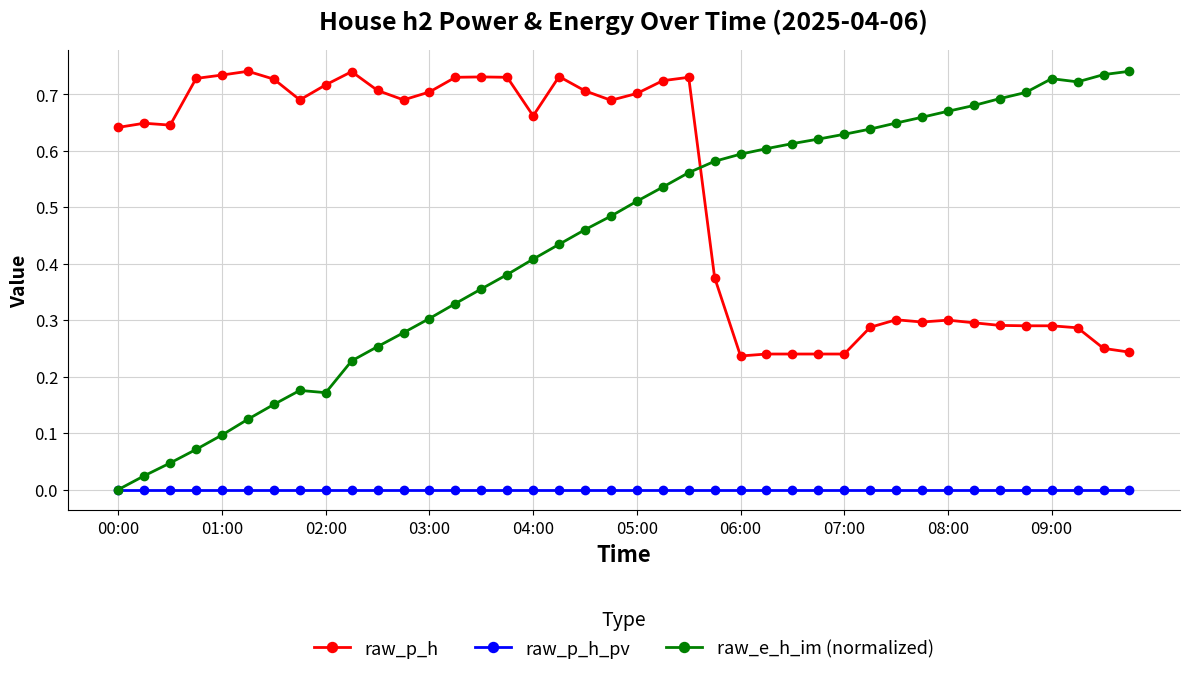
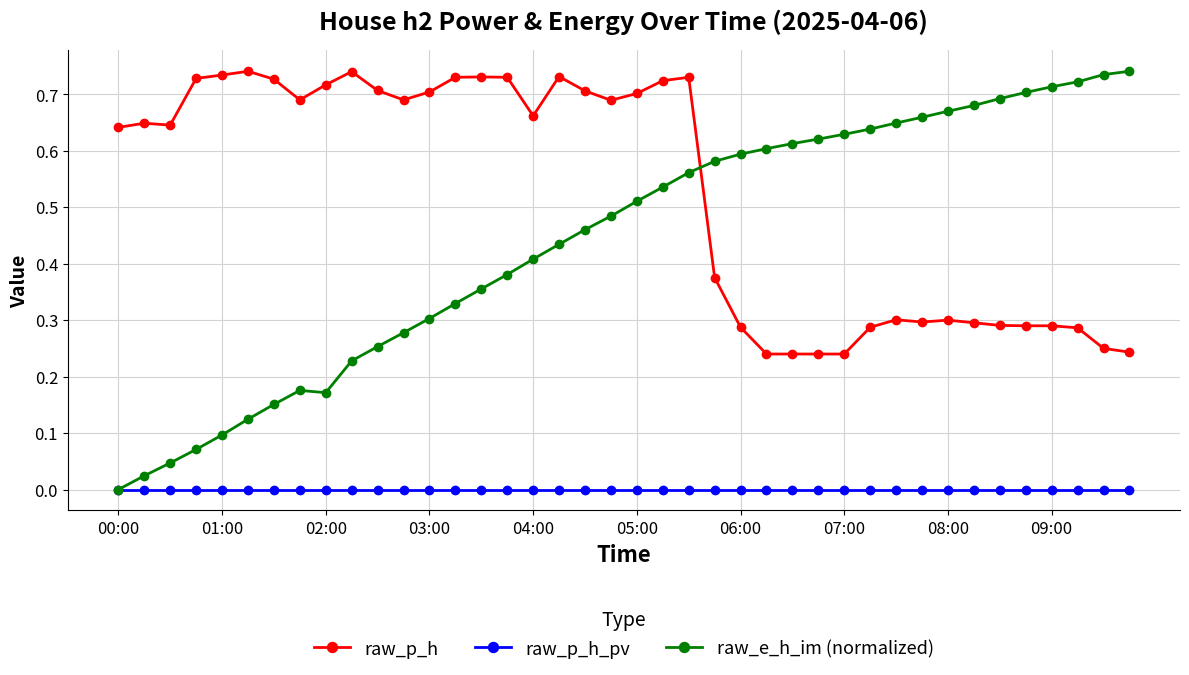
  {
    "raw_p_h": {
      "00:00": 0.64,
      "01:00": 0.73,
      "02:00": 0.72,
      "03:00": 0.70,
      "04:00": 0.66,
      "05:00": 0.70,
-     "06:00": 0.24,
+     "06:00": 0.29,
      "07:00": 0.24,
      "08:00": 0.30,
      "09:00": 0.29
    },
    "raw_p_h_pv": {
      "01:00": 0.00,
      "02:00": 0.00,
      "03:00": 0.00,
      "04:00": 0.00,
      "05:00": 0.00,
      "06:00": 0.00,
      "07:00": 0.00,
      "08:00": 0.00,
      "09:00": 0.00
    },
    "raw_e_h_im (normalized)": {
      "01:00": 0.10,
      "02:00": 0.17,
      "03:00": 0.30,
      "04:00": 0.41,
      "05:00": 0.51,
      "06:00": 0.59,
      "07:00": 0.63,
      "08:00": 0.67,
-     "09:00": 0.73
+     "09:00": 0.71
    }
  }
